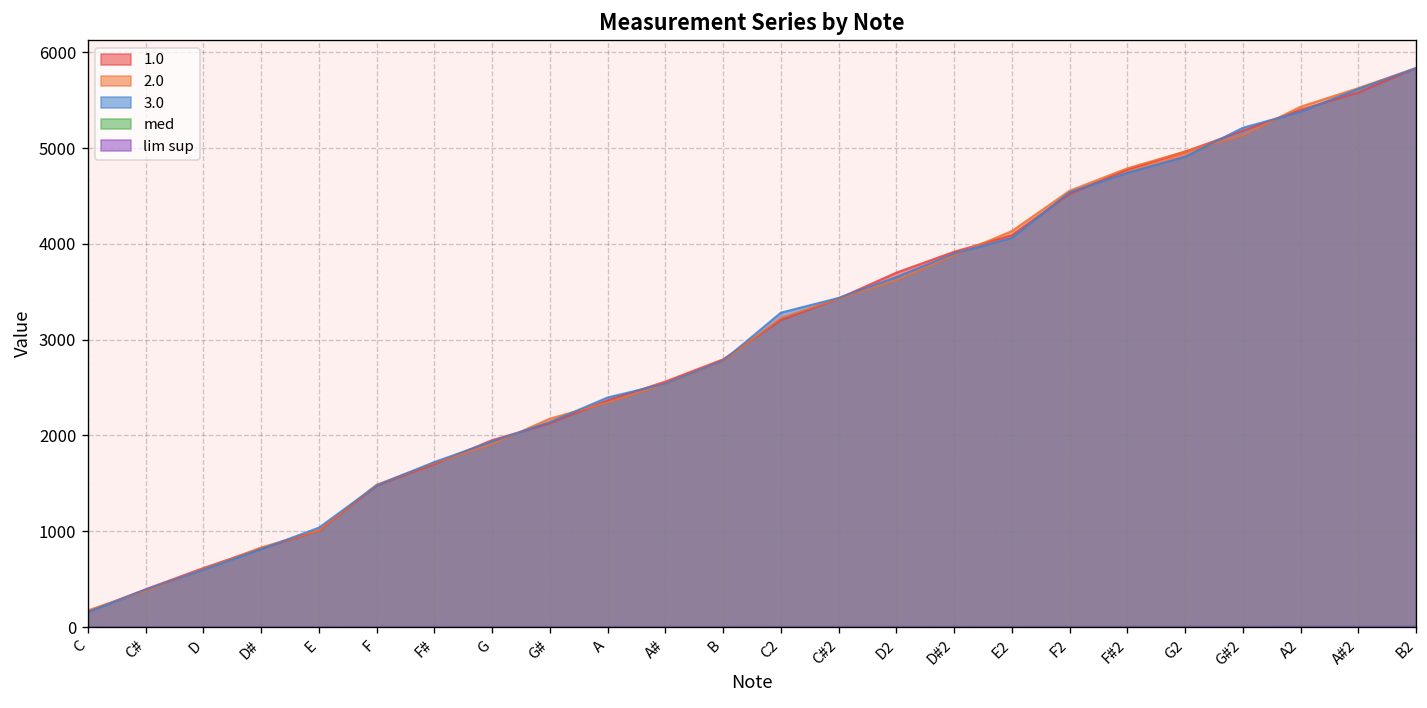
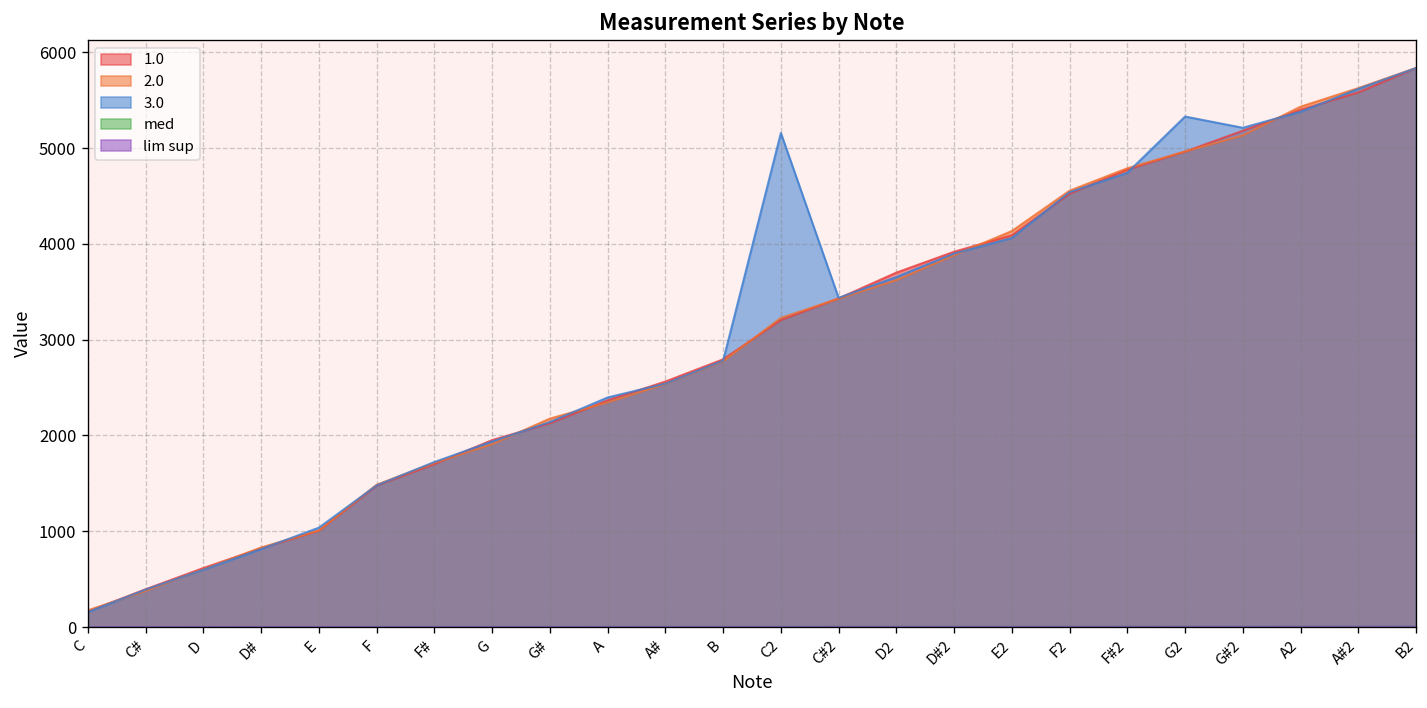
  {
    "3.0": {
-     "C2": 3300,
+     "C2": 5200,
      "D2": 3700,
      "F#2": 4700,
-     "G2": 4900
+     "G2": 5300
    },
    "lim sup": {
      "C": 0,
      "C#": 0,
      "D": 0,
      "D#": 0,
      "E": 0,
      "F": 0,
      "F#": 0,
      "G": 0,
      "G#": 0,
      "A": 0,
      "A#": 0,
      "B": 0,
      "C2": 0,
      "C#2": 0,
      "D2": 0,
      "D#2": 0,
      "E2": 0,
      "F2": 0,
      "F#2": 0,
      "G2": 0,
      "G#2": 0,
      "A2": 0,
      "A#2": 0,
      "B2": 0
    }
  }
